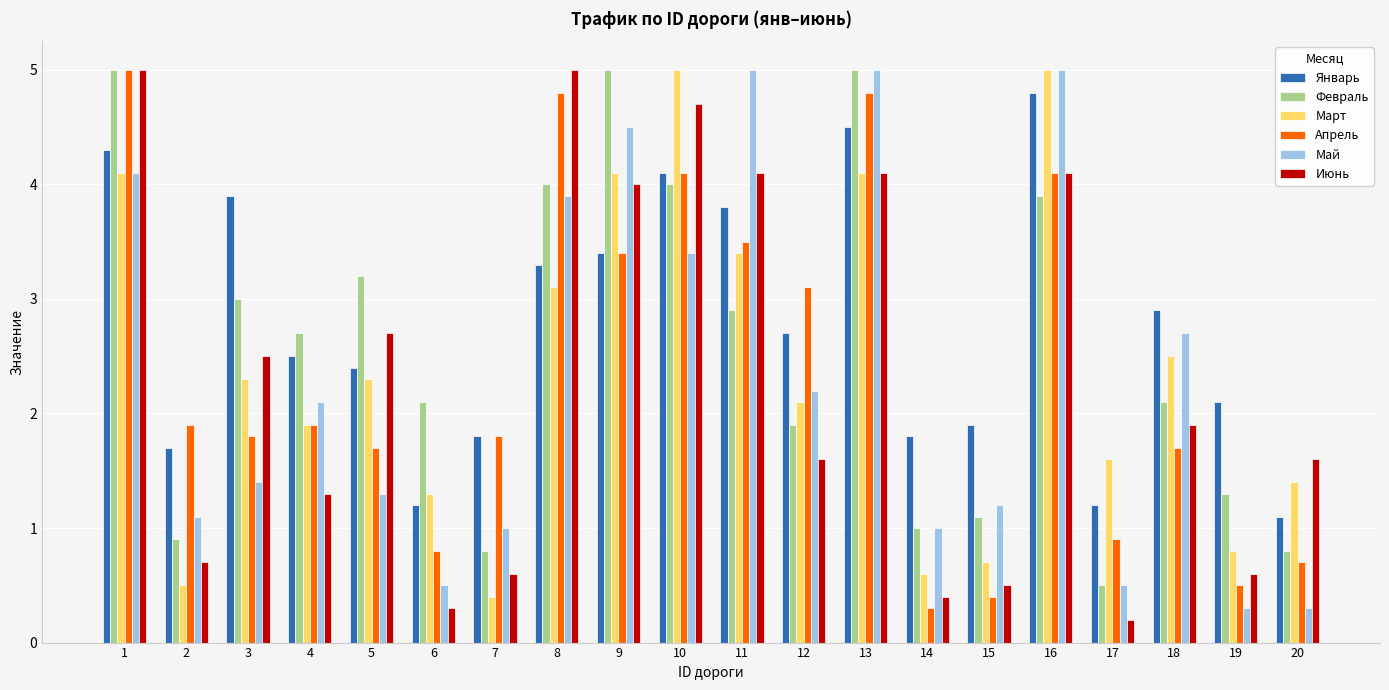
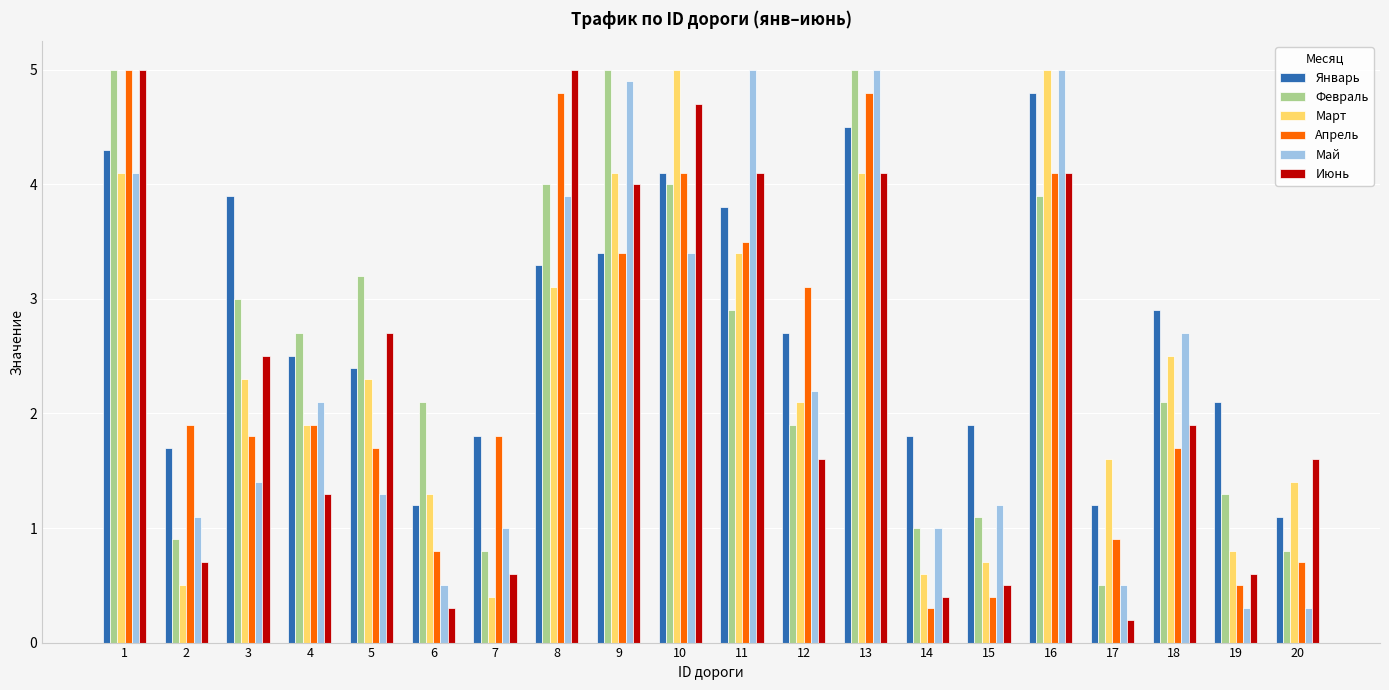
  {
    "Январь": {
      "1": 4.3,
      "2": 1.7,
      "3": 3.9,
      "4": 2.5,
      "5": 2.4,
      "6": 1.2,
      "7": 1.8,
      "8": 3.3,
      "9": 3.4,
      "10": 4.1,
      "11": 3.8,
      "12": 2.7,
      "13": 4.5,
      "14": 1.8,
      "15": 1.9,
      "16": 4.8,
      "17": 1.2,
      "18": 2.9,
      "19": 2.1,
      "20": 1.1
    },
    "Февраль": {
      "1": 5.0,
      "2": 0.9,
      "3": 3.0,
      "4": 2.7,
      "5": 3.2,
      "6": 2.1,
      "7": 0.8,
      "8": 4.0,
      "9": 5.0,
      "10": 4.0,
      "11": 2.9,
      "12": 1.9,
      "13": 5.0,
      "14": 1.0,
      "15": 1.1,
      "16": 3.9,
      "17": 0.5,
      "18": 2.1,
      "19": 1.3,
      "20": 0.8
    },
    "Март": {
      "1": 4.1,
      "2": 0.5,
      "3": 2.3,
      "4": 1.9,
      "5": 2.3,
      "6": 1.3,
      "7": 0.4,
      "8": 3.1,
      "9": 4.1,
      "10": 5.0,
      "11": 3.4,
      "12": 2.1,
      "13": 4.1,
      "14": 0.6,
      "15": 0.7,
      "16": 5.0,
      "17": 1.6,
      "18": 2.5,
      "19": 0.8,
      "20": 1.4
    },
    "Апрель": {
      "1": 5.0,
      "2": 1.9,
      "3": 1.8,
      "4": 1.9,
      "5": 1.7,
      "6": 0.8,
      "7": 1.8,
      "8": 4.8,
      "9": 3.4,
      "10": 4.1,
      "11": 3.5,
      "12": 3.1,
      "13": 4.8,
      "14": 0.3,
      "15": 0.4,
      "16": 4.1,
      "17": 0.9,
      "18": 1.7,
      "19": 0.5,
      "20": 0.7
    },
    "Май": {
      "1": 4.1,
      "2": 1.1,
      "3": 1.4,
      "4": 2.1,
      "5": 1.3,
      "6": 0.5,
      "7": 1.0,
      "8": 3.9,
-     "9": 4.5,
+     "9": 4.9,
      "10": 3.4,
      "11": 5.0,
      "12": 2.2,
      "13": 5.0,
      "14": 1.0,
      "15": 1.2,
      "16": 5.0,
      "17": 0.5,
      "18": 2.7,
      "19": 0.3,
      "20": 0.3
    },
    "Июнь": {
      "1": 5.0,
      "2": 0.7,
      "3": 2.5,
      "4": 1.3,
      "5": 2.7,
      "6": 0.3,
      "7": 0.6,
      "8": 5.0,
      "9": 4.0,
      "10": 4.7,
      "11": 4.1,
      "12": 1.6,
      "13": 4.1,
      "14": 0.4,
      "15": 0.5,
      "16": 4.1,
      "17": 0.2,
      "18": 1.9,
      "19": 0.6,
      "20": 1.6
    }
  }
